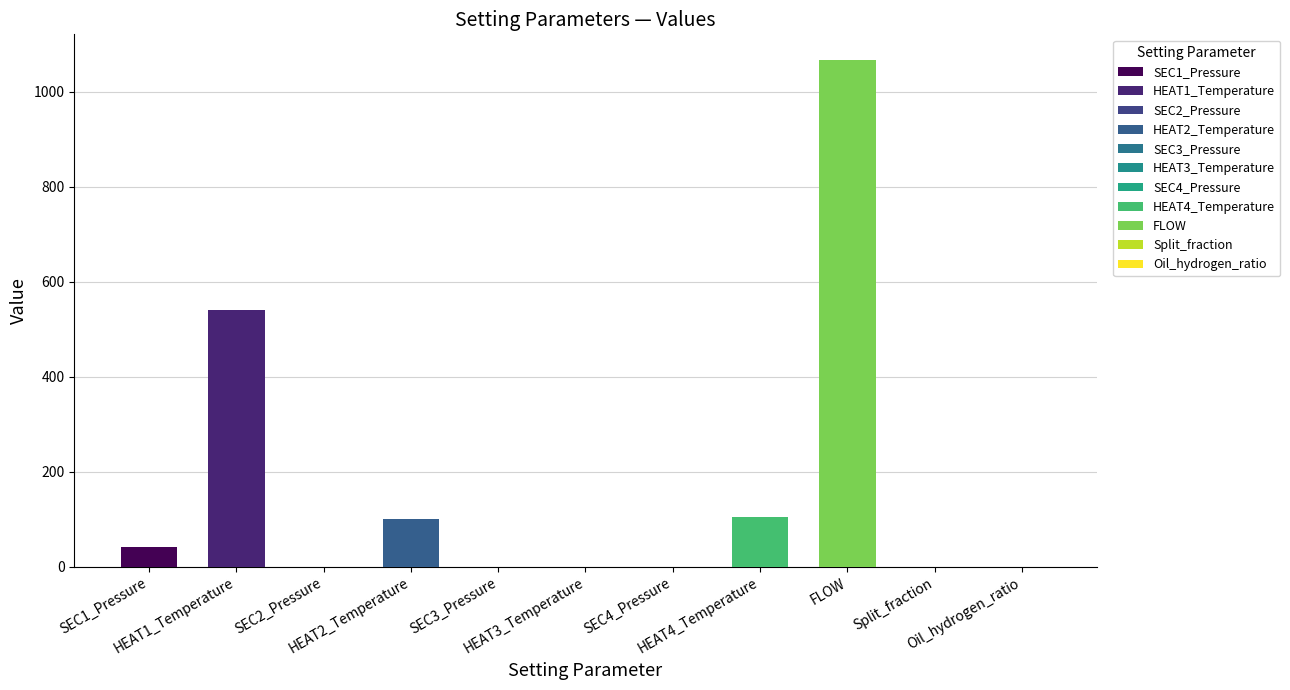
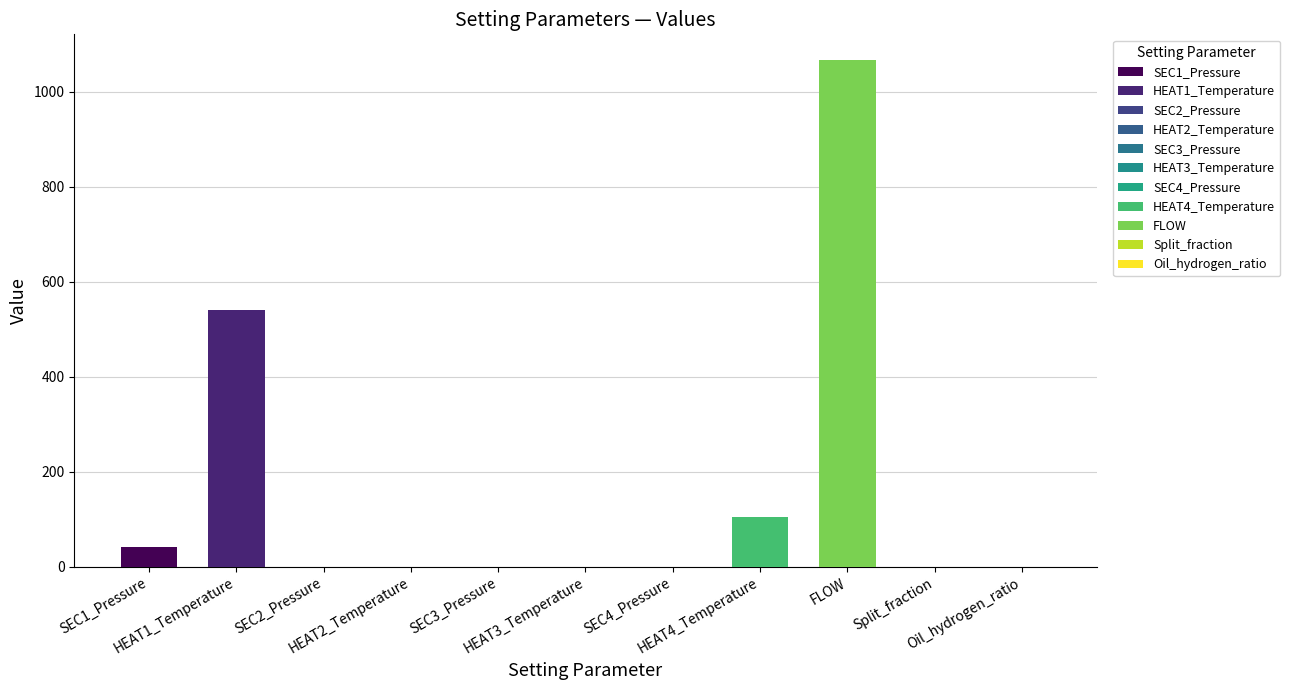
  {
    "SEC1_Pressure": 40,
    "HEAT1_Temperature": 540,
    "SEC2_Pressure": 0,
-   "HEAT2_Temperature": 100,
+   "HEAT2_Temperature": 0,
    "SEC3_Pressure": 0,
    "SEC4_Pressure": 0,
    "HEAT4_Temperature": 110,
    "FLOW": 1070
  }
